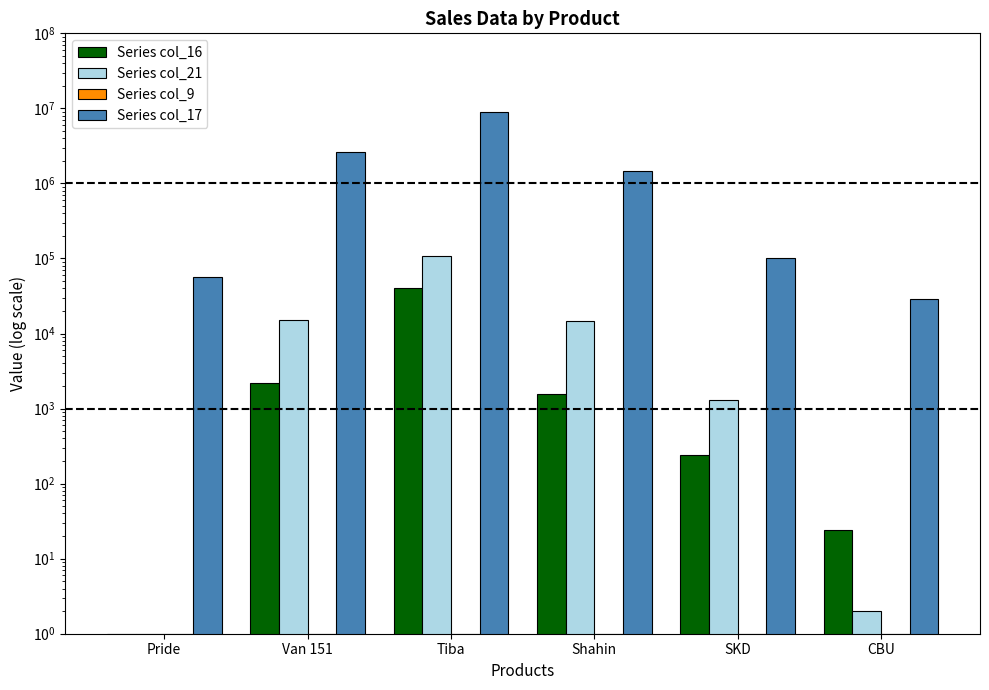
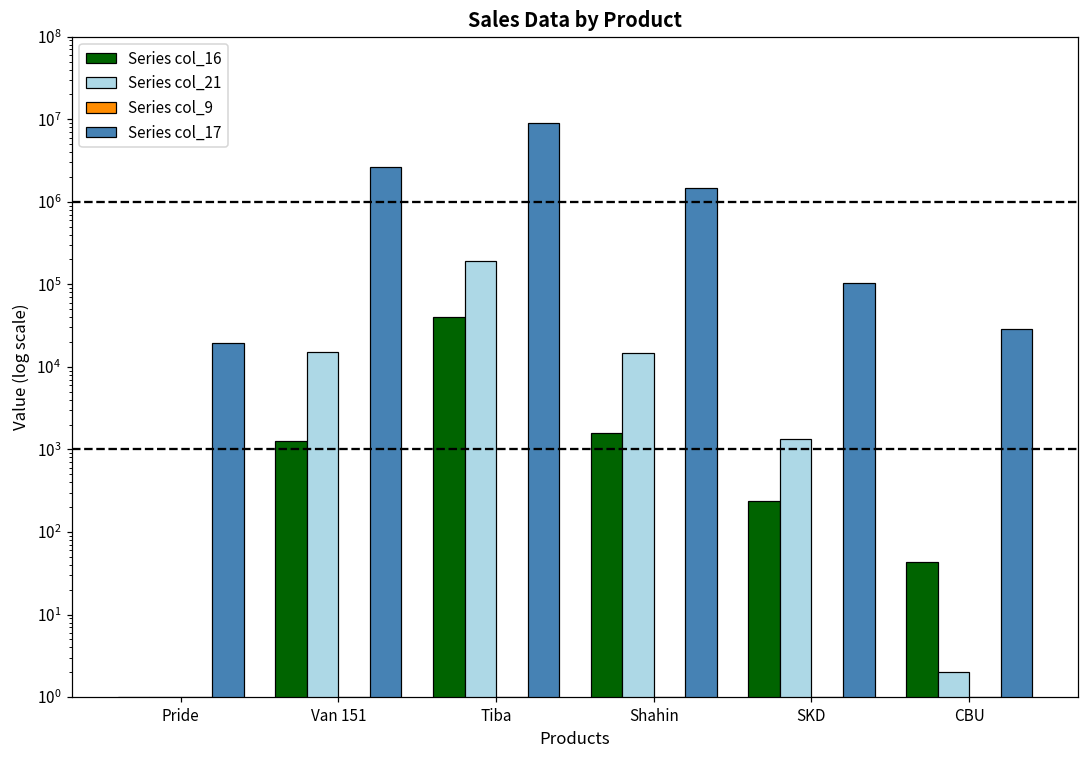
  {
    "Series col_16": {
      "Pride": 1,
-     "Van 151": 2200,
+     "Van 151": 1300,
      "Tiba": 40000,
      "Shahin": 1600,
      "SKD": 240,
-     "CBU": 24
+     "CBU": 40
    },
    "Series col_21": {
      "Pride": 1,
      "Van 151": 15000,
-     "Tiba": 110000,
+     "Tiba": 190000,
      "Shahin": 15000,
      "SKD": 1300,
      "CBU": 2
    },
    "Series col_9": {
      "Pride": 1,
      "Van 151": 1,
      "Tiba": 1,
      "Shahin": 1,
      "SKD": 1,
      "CBU": 1
    },
    "Series col_17": {
-     "Pride": 60000,
+     "Pride": 20000,
      "Van 151": 2600000,
      "Tiba": 9000000,
      "Shahin": 1500000,
      "SKD": 100000,
      "CBU": 29000
    }
  }
